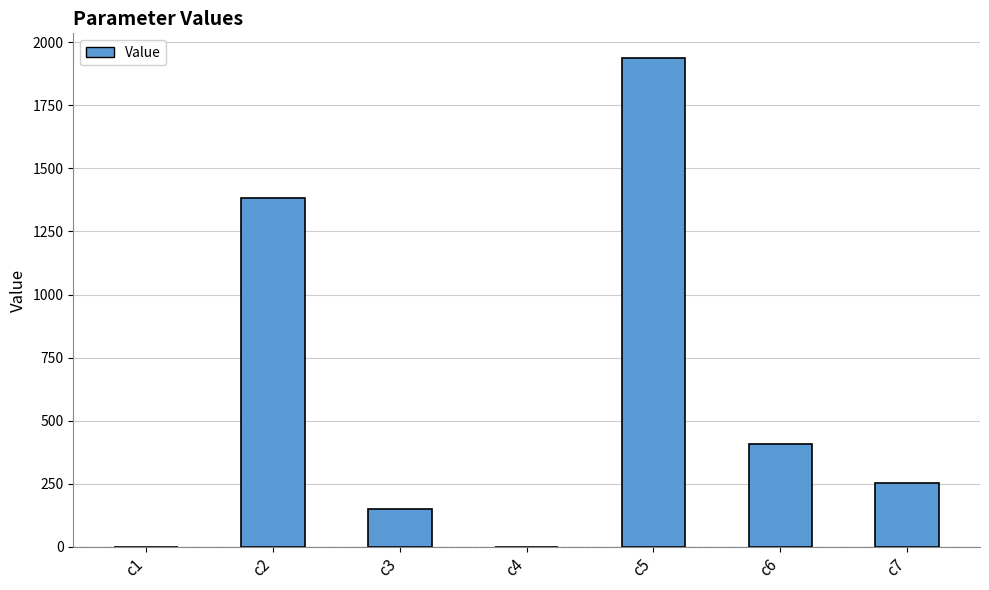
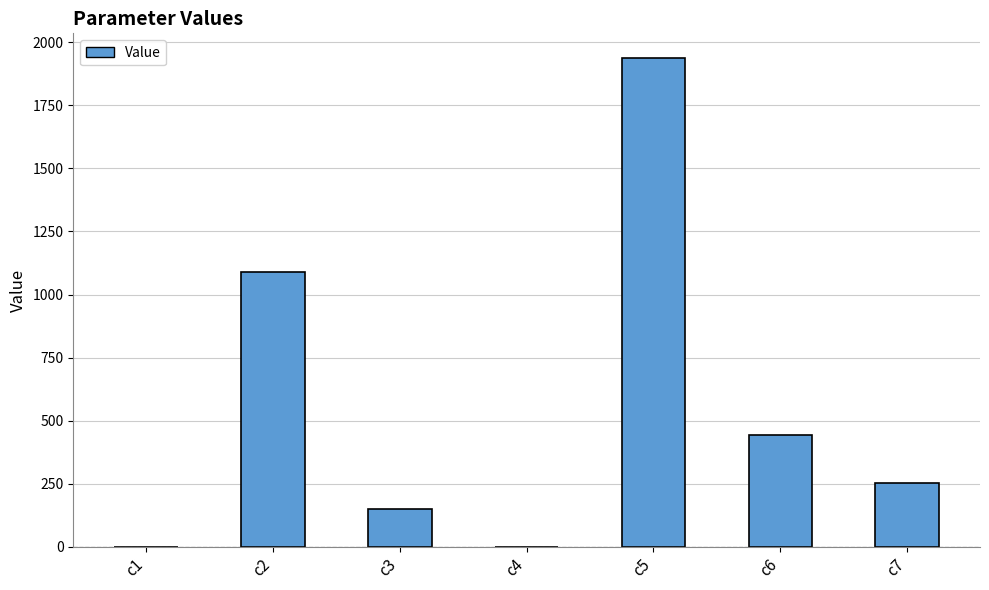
  {
-   "c2": 1380,
+   "c2": 1090,
    "c3": 150,
    "c5": 1940,
-   "c6": 410,
+   "c6": 440,
    "c7": 250
  }
